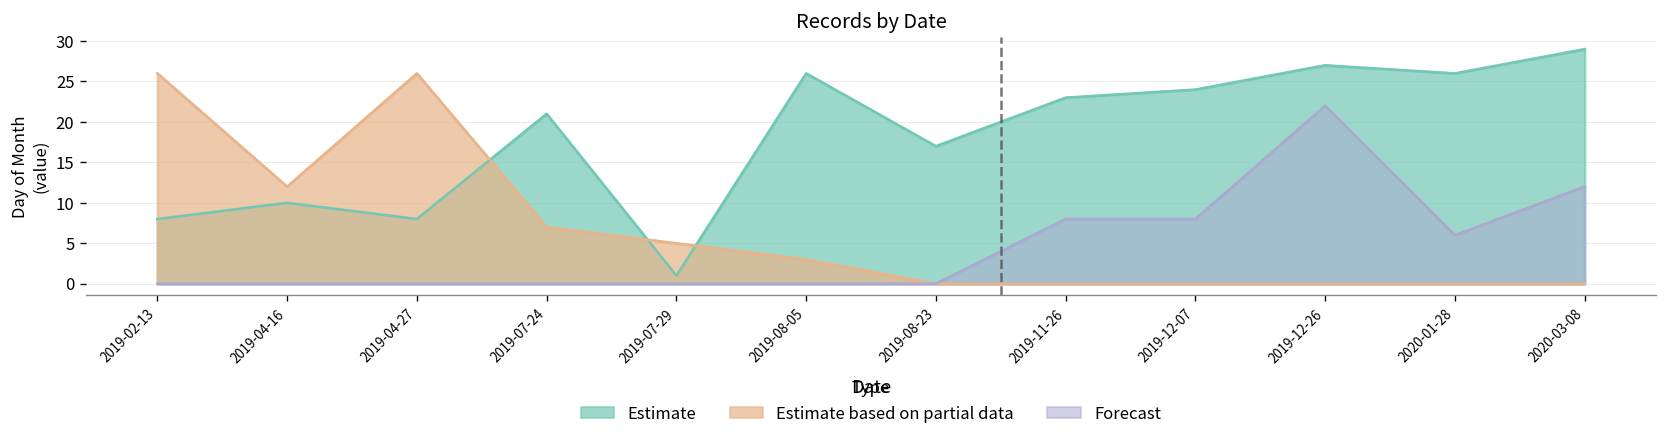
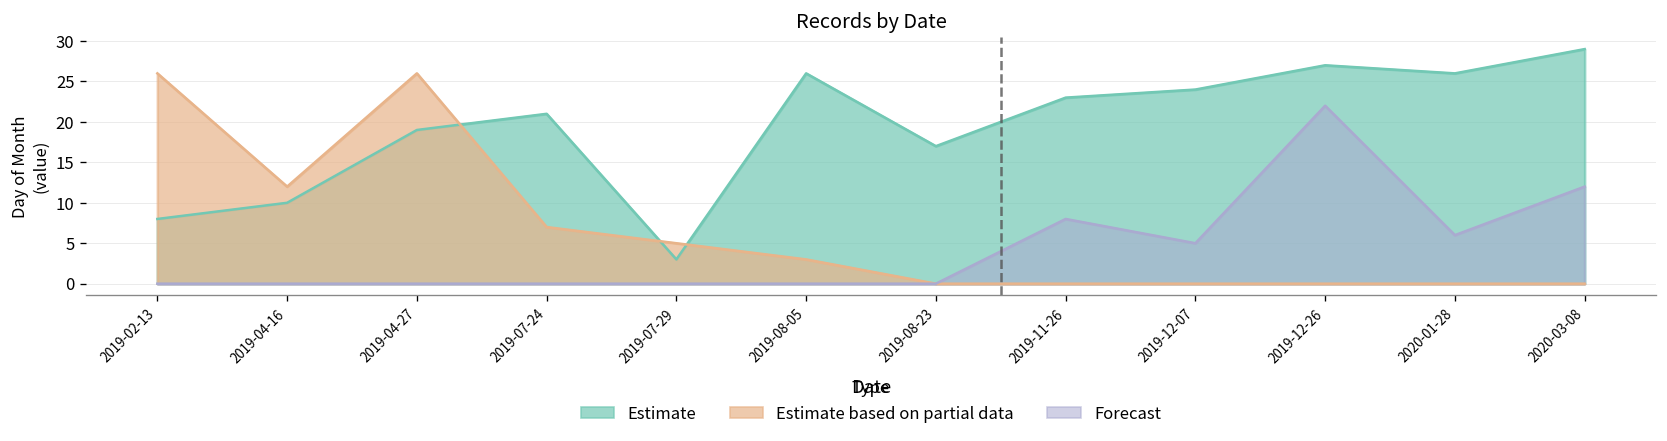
  {
    "Estimate": {
      "2019-02-13": 8,
      "2019-04-16": 10,
-     "2019-04-27": 8,
+     "2019-04-27": 19,
      "2019-07-24": 21,
-     "2019-07-29": 1,
+     "2019-07-29": 3,
      "2019-08-05": 26,
      "2019-08-23": 17,
      "2019-11-26": 23,
      "2019-12-07": 24,
      "2019-12-26": 27,
      "2020-01-28": 26,
      "2020-03-08": 29
    },
    "Estimate based on partial data": {
      "2019-02-13": 26,
      "2019-04-16": 12,
      "2019-04-27": 26,
      "2019-07-24": 7,
      "2019-07-29": 5,
      "2019-08-05": 3,
      "2019-11-26": 0,
      "2019-12-07": 0,
      "2019-12-26": 0,
      "2020-01-28": 0,
      "2020-03-08": 0
    },
    "Forecast": {
      "2019-02-13": 0,
      "2019-04-16": 0,
      "2019-04-27": 0,
      "2019-07-24": 0,
      "2019-07-29": 0,
      "2019-08-05": 0,
      "2019-11-26": 8,
-     "2019-12-07": 8,
+     "2019-12-07": 5,
      "2019-12-26": 22,
      "2020-01-28": 6,
      "2020-03-08": 12
    }
  }
